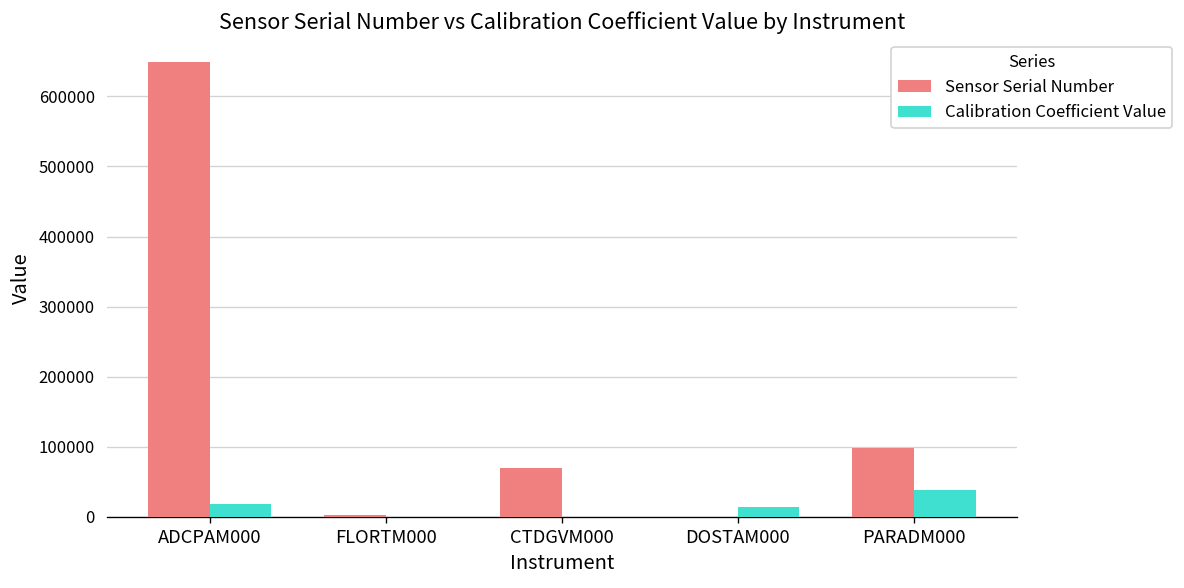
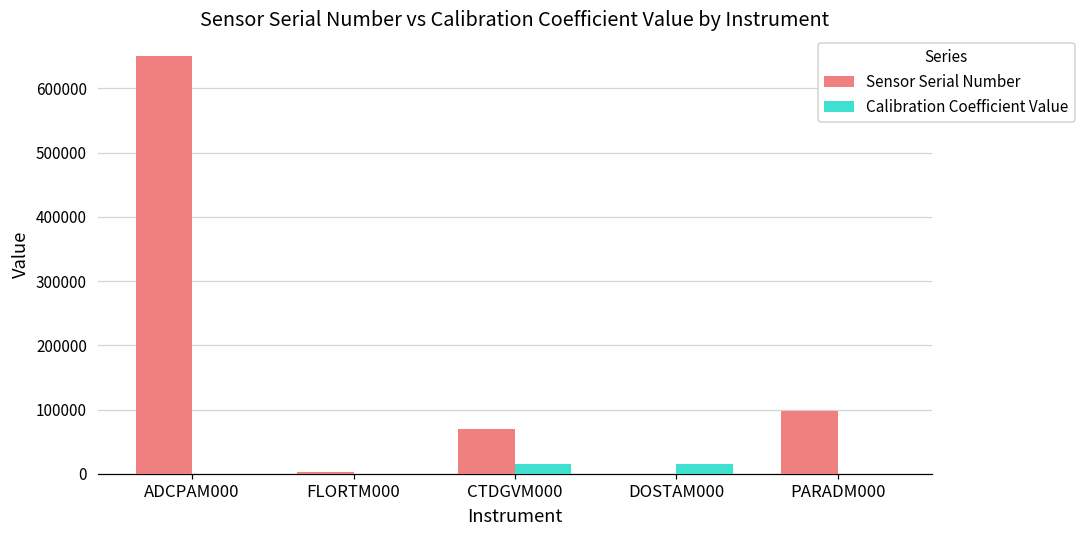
  {
    "Sensor Serial Number": {
      "ADCPAM000": 650000,
      "CTDGVM000": 70000,
      "PARADM000": 100000
    },
    "Calibration Coefficient Value": {
-     "ADCPAM000": 20000,
-     "CTDGVM000": 0,
+     "ADCPAM000": 0,
+     "CTDGVM000": 20000,
      "DOSTAM000": 10000,
-     "PARADM000": 40000
+     "PARADM000": 0
    }
  }
